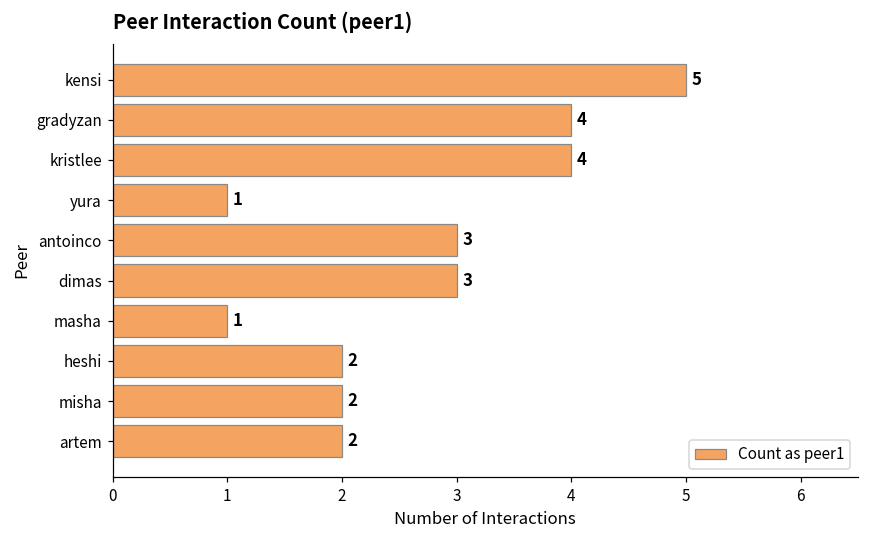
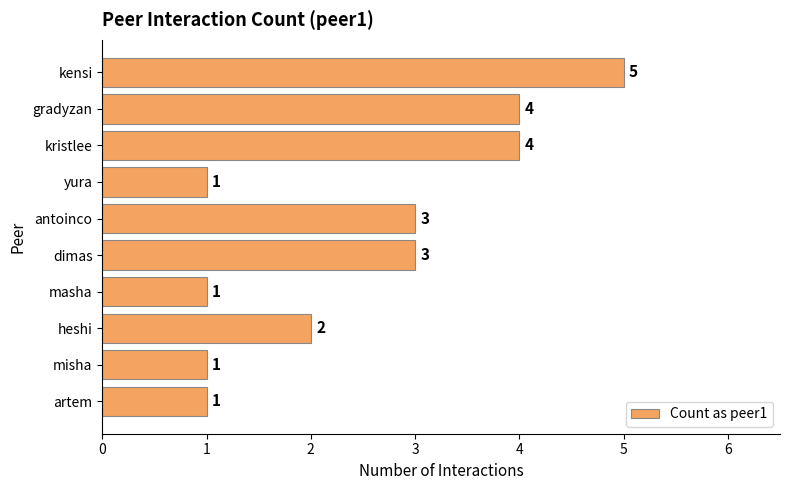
  {
    "kensi": 5,
    "gradyzan": 4,
    "kristlee": 4,
    "yura": 1,
    "antoinco": 3,
    "dimas": 3,
    "masha": 1,
    "heshi": 2,
-   "misha": 2,
-   "artem": 2
+   "misha": 1,
+   "artem": 1
  }
